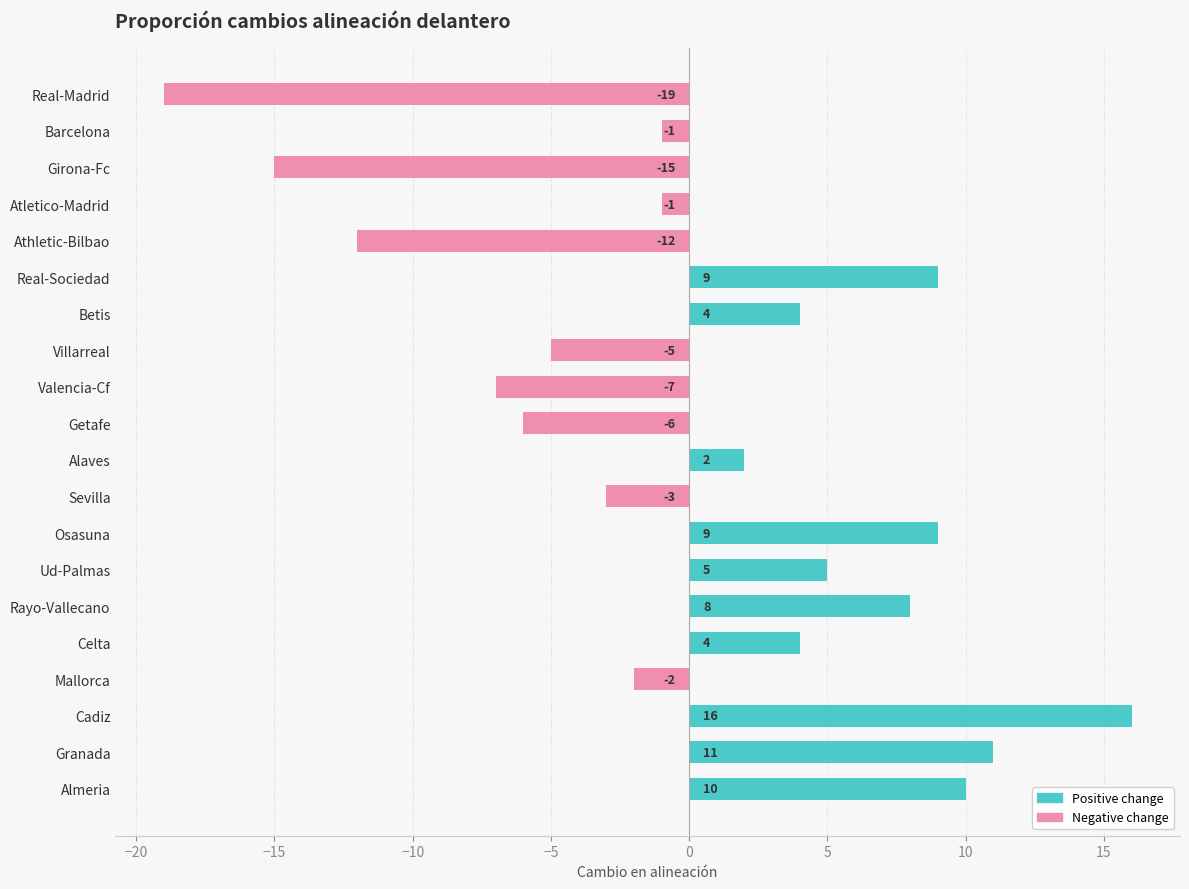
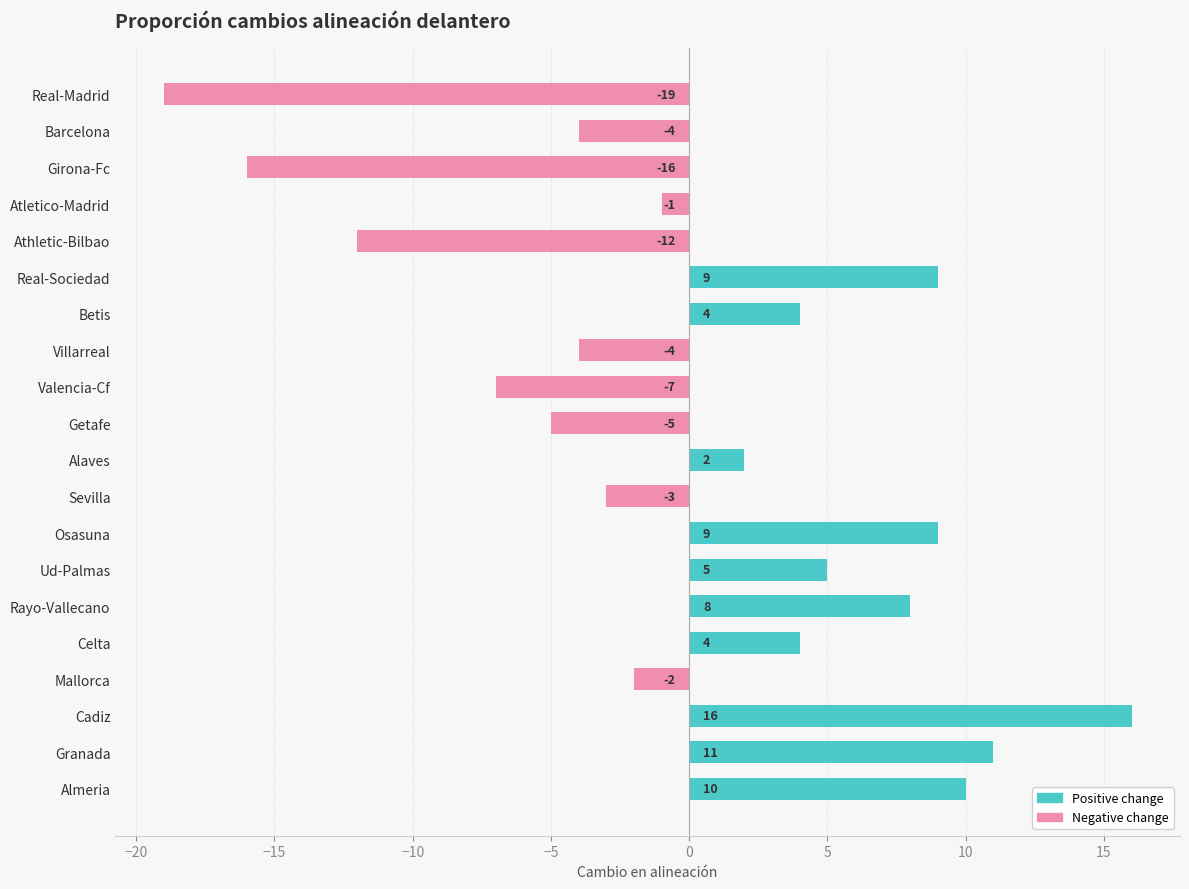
  {
    "Positive change": {
      "Real-Sociedad": 9,
      "Betis": 4,
      "Alaves": 2,
      "Osasuna": 9,
      "Ud-Palmas": 5,
      "Rayo-Vallecano": 8,
      "Celta": 4,
      "Cadiz": 16,
      "Granada": 11,
      "Almeria": 10
    },
    "Negative change": {
      "Real-Madrid": -19,
-     "Barcelona": -1,
-     "Girona-Fc": -15,
+     "Barcelona": -4,
+     "Girona-Fc": -16,
      "Atletico-Madrid": -1,
      "Athletic-Bilbao": -12,
-     "Villarreal": -5,
+     "Villarreal": -4,
      "Valencia-Cf": -7,
-     "Getafe": -6,
+     "Getafe": -5,
      "Sevilla": -3,
      "Mallorca": -2
    }
  }
